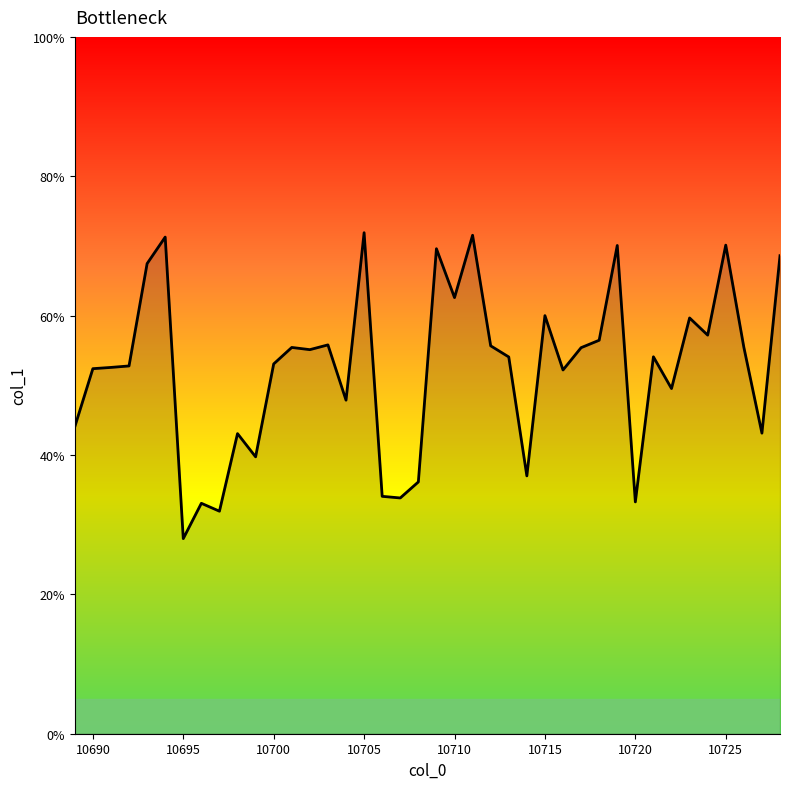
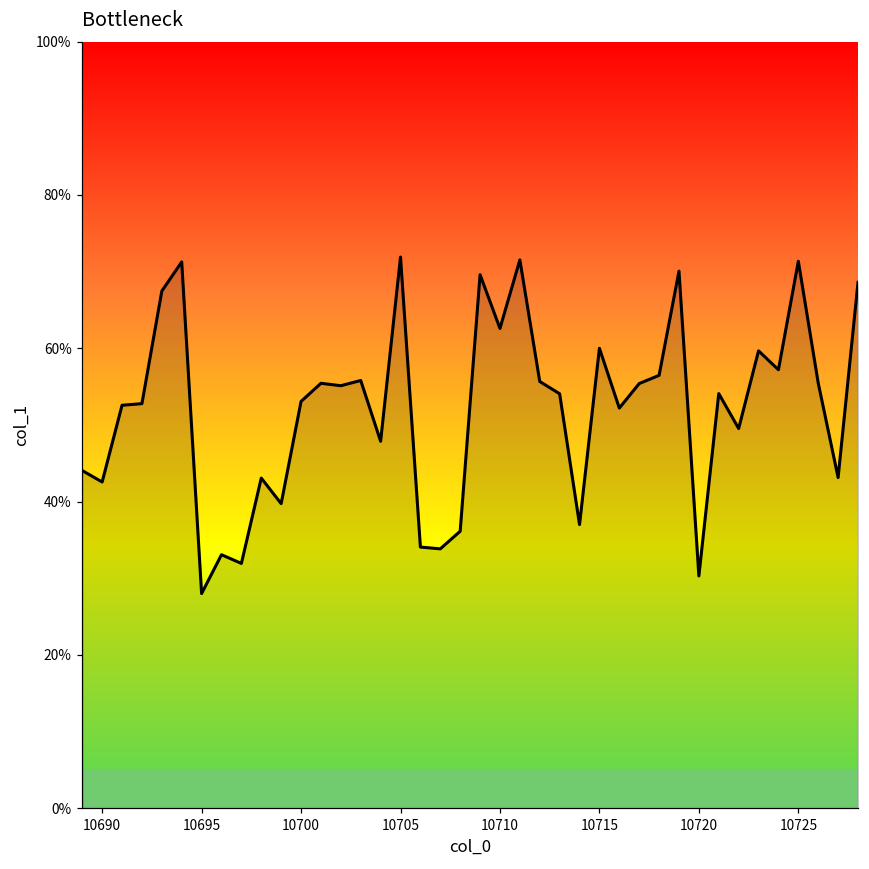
  {
-   "10690": "52%",
+   "10690": "43%",
    "10695": "28%",
    "10700": "53%",
    "10705": "72%",
    "10710": "63%",
    "10715": "60%",
-   "10720": "33%",
-   "10725": "70%"
+   "10720": "30%",
+   "10725": "71%"
  }
